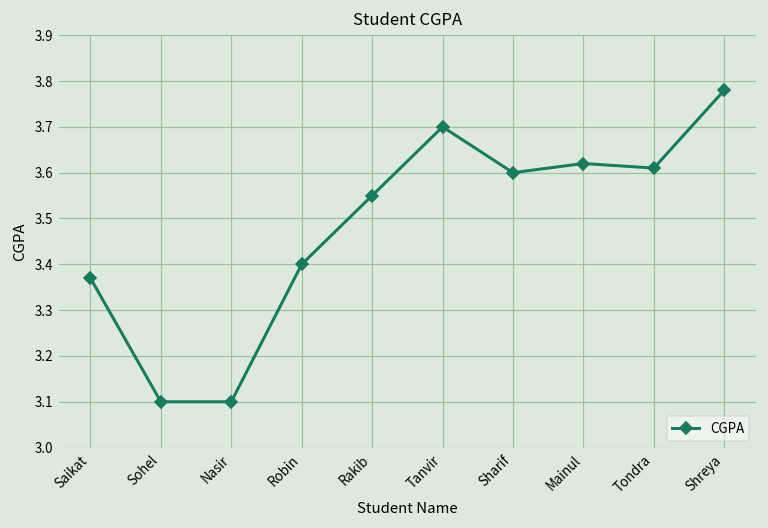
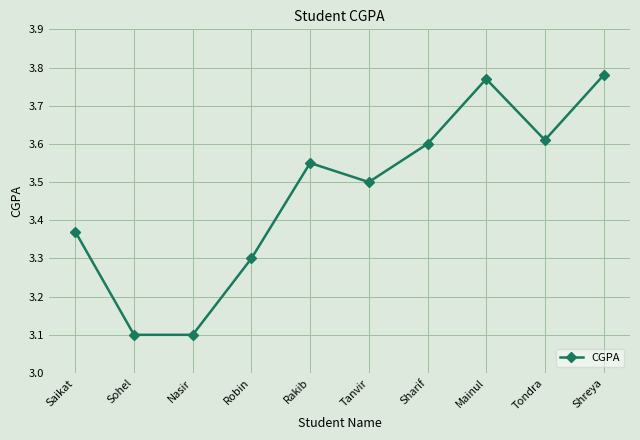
  {
    "Saikat": 3.37,
    "Sohel": 3.10,
    "Nasir": 3.10,
-   "Robin": 3.4,
+   "Robin": 3.3,
    "Rakib": 3.55,
-   "Tanvir": 3.7,
+   "Tanvir": 3.5,
    "Sharif": 3.60,
-   "Mainul": 3.62,
+   "Mainul": 3.77,
    "Tondra": 3.61,
    "Shreya": 3.78
  }
